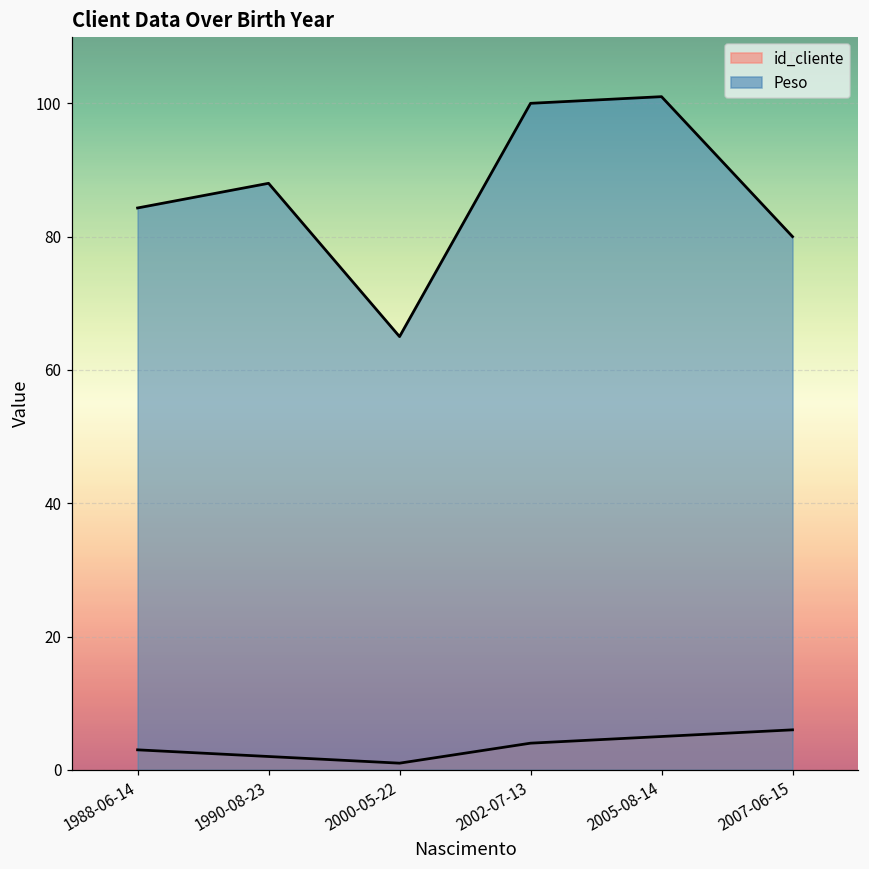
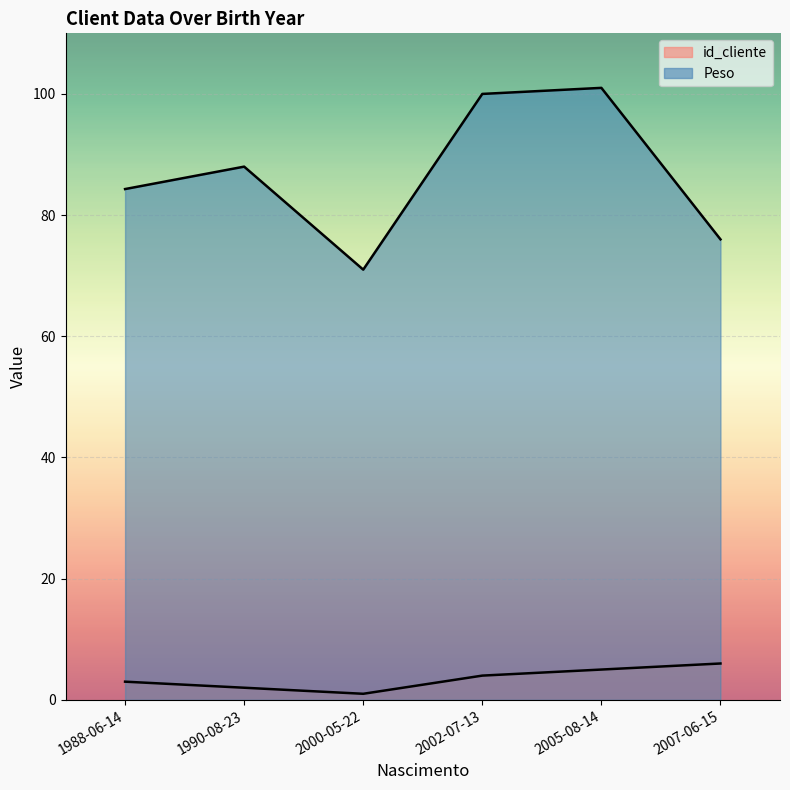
  {
    "id_cliente": {
      "1988-06-14": 3,
      "1990-08-23": 2,
      "2000-05-22": 1,
      "2002-07-13": 4,
      "2005-08-14": 5,
      "2007-06-15": 6
    },
    "Peso": {
      "1988-06-14": 84,
      "1990-08-23": 88,
-     "2000-05-22": 65,
+     "2000-05-22": 71,
      "2002-07-13": 100,
      "2005-08-14": 101,
-     "2007-06-15": 80
+     "2007-06-15": 76
    }
  }
